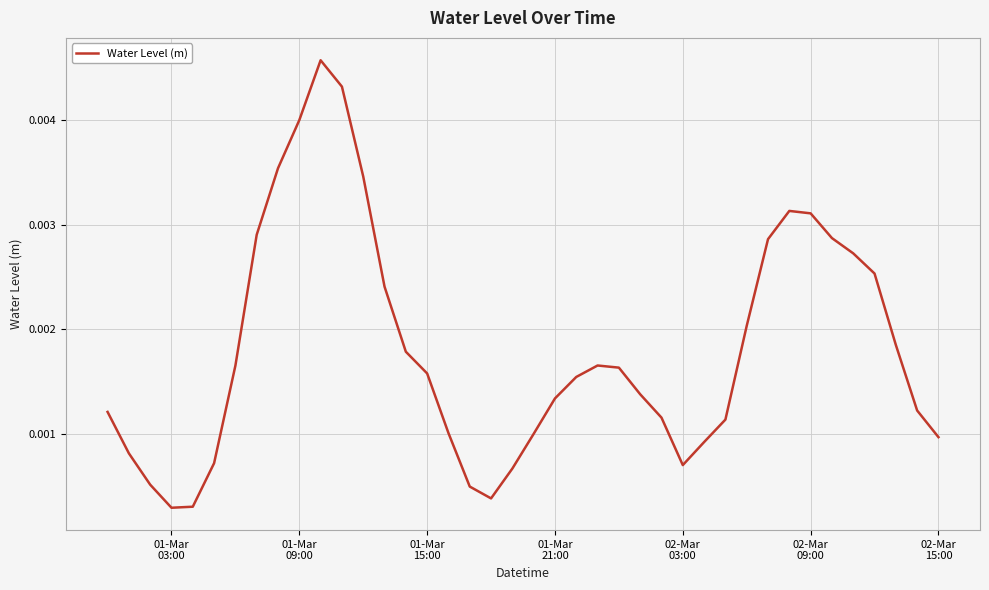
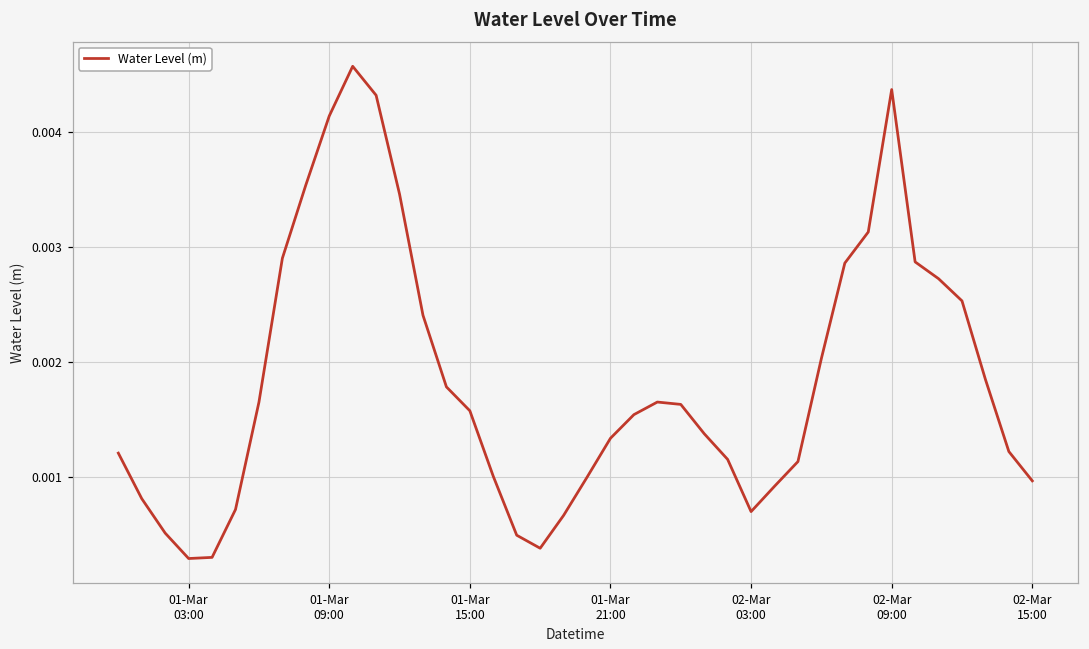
  {
    "01-Mar 03:00": 0.00029,
-   "01-Mar 09:00": 0.00400,
+   "01-Mar 09:00": 0.00414,
    "01-Mar 15:00": 0.00158,
    "01-Mar 21:00": 0.00134,
    "02-Mar 03:00": 0.00070,
-   "02-Mar 09:00": 0.00311,
+   "02-Mar 09:00": 0.00437,
    "02-Mar 15:00": 0.00097
  }
